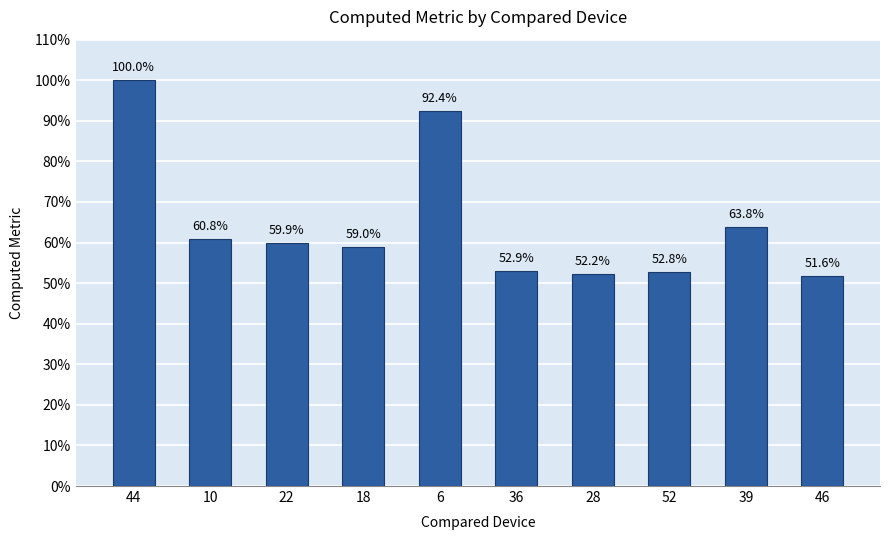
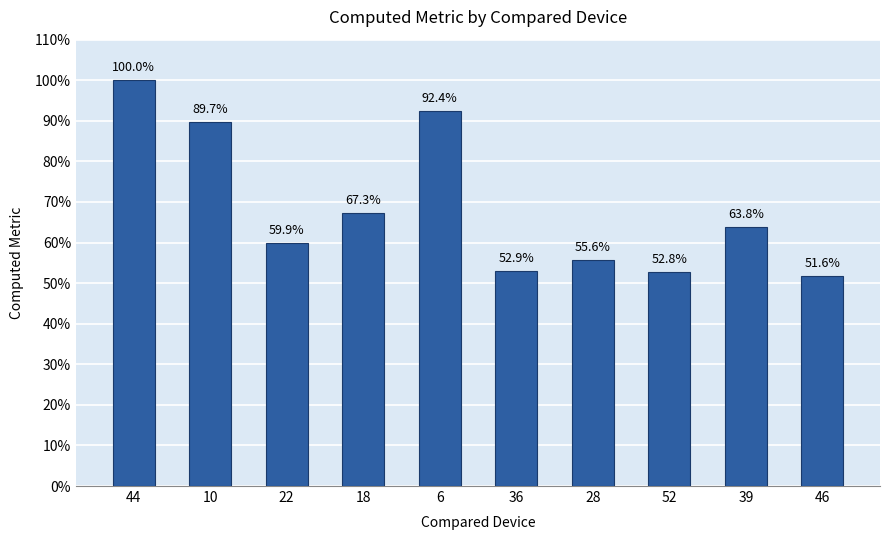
  {
    "44": "100.0%",
-   "10": "60.8%",
+   "10": "89.7%",
    "22": "59.9%",
-   "18": "59.0%",
+   "18": "67.3%",
    "6": "92.4%",
    "36": "52.9%",
-   "28": "52.2%",
+   "28": "55.6%",
    "52": "52.8%",
    "39": "63.8%",
    "46": "51.6%"
  }
